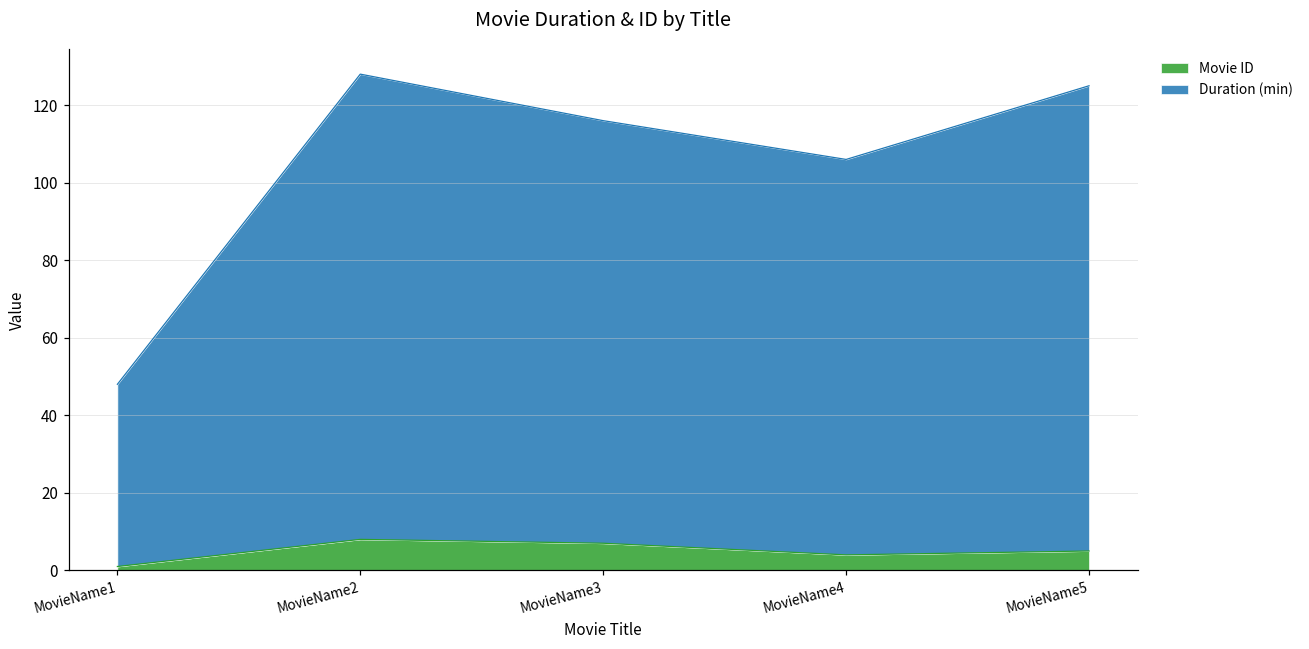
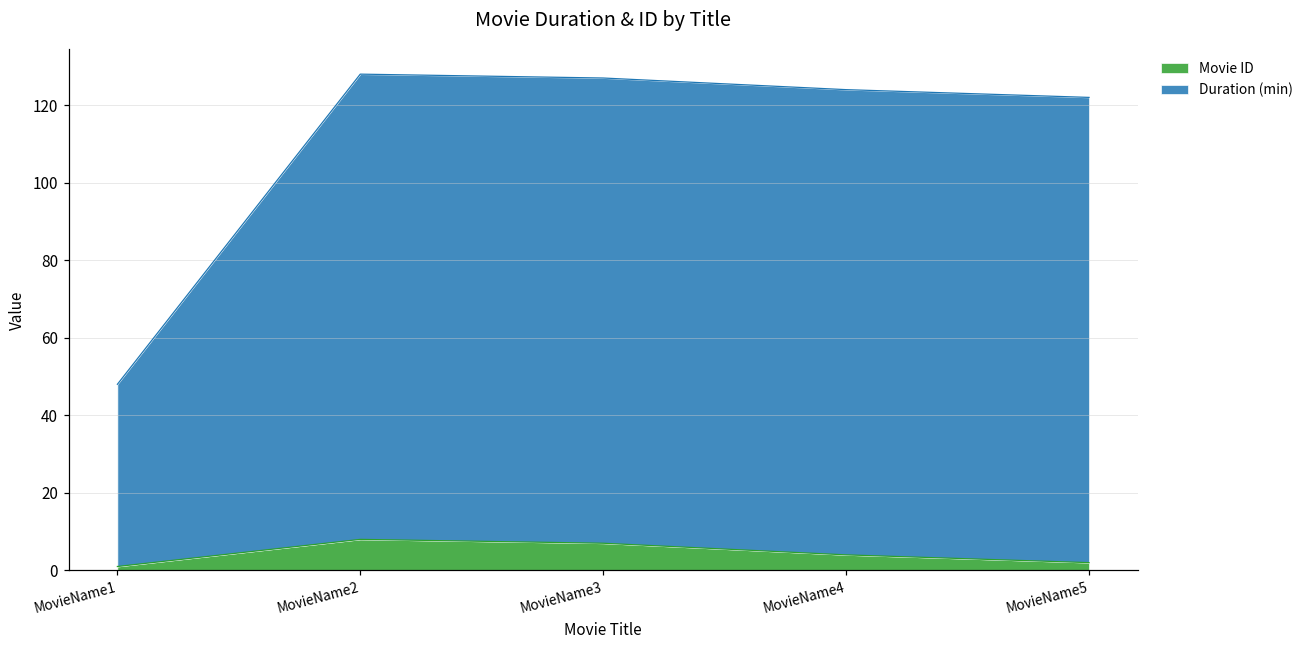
  {
    "Movie ID": {
      "MovieName1": 1,
      "MovieName2": 8,
      "MovieName3": 7,
      "MovieName4": 4,
-     "MovieName5": 5
+     "MovieName5": 2
    },
    "Duration (min)": {
      "MovieName1": 47,
      "MovieName2": 120,
-     "MovieName3": 109,
-     "MovieName4": 102,
+     "MovieName3": 120,
+     "MovieName4": 120,
      "MovieName5": 120
    }
  }
